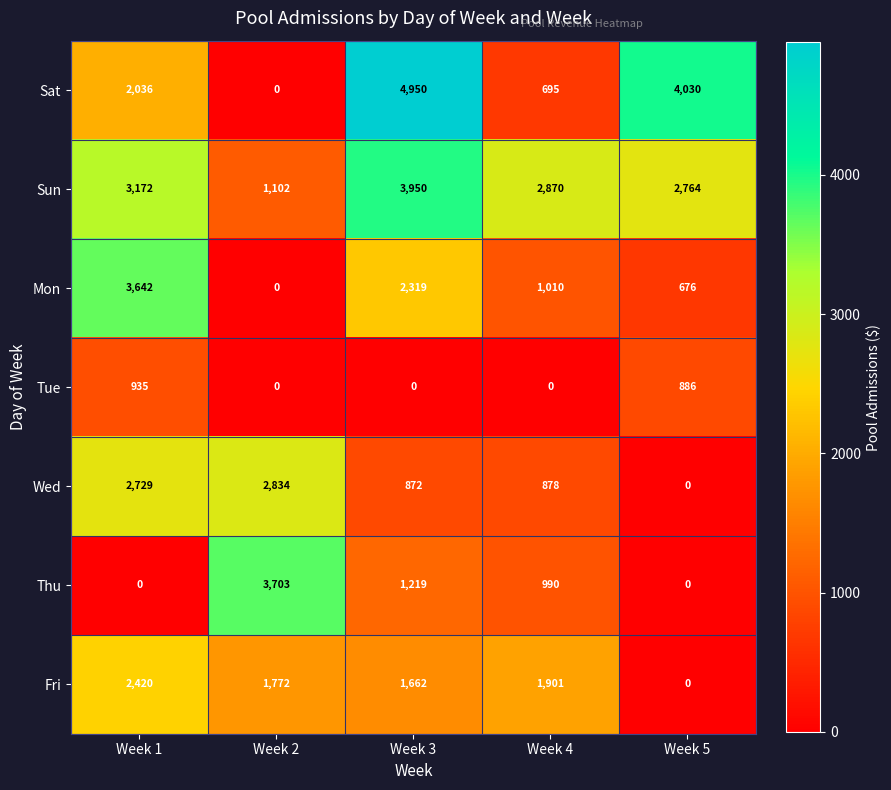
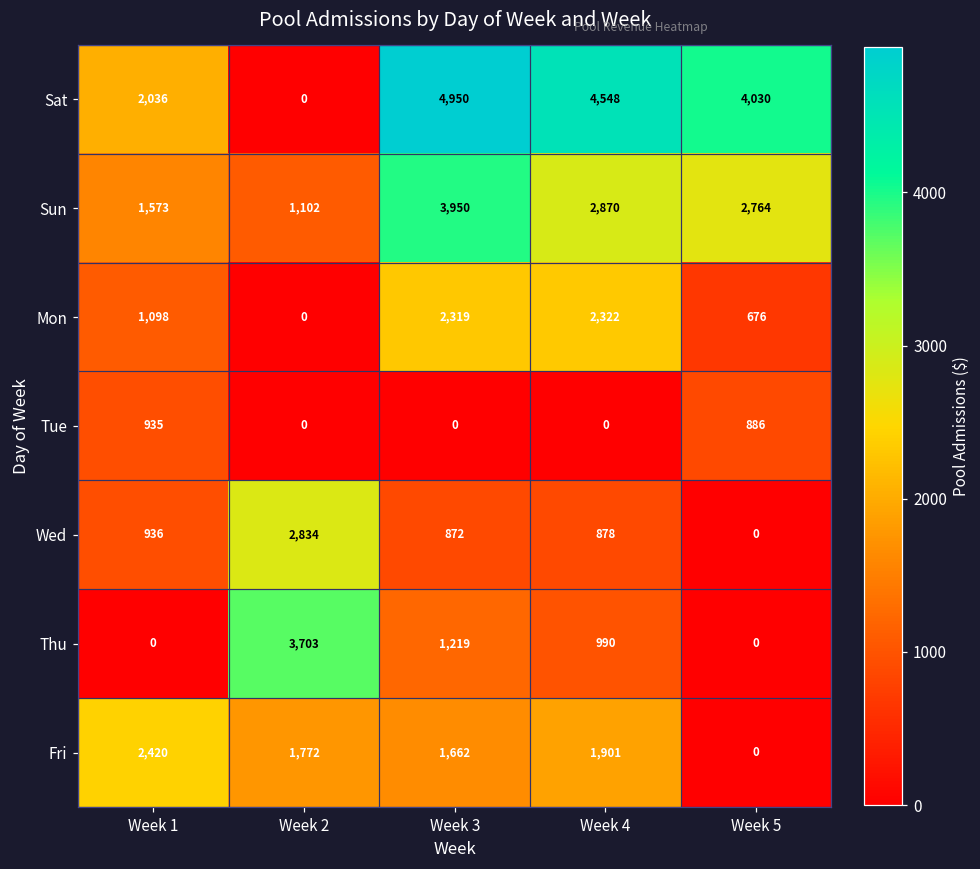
  {
    "Sat": {
      "Week 1": "2,036",
      "Week 2": "0",
      "Week 3": "4,950",
-     "Week 4": "695",
+     "Week 4": "4,548",
      "Week 5": "4,030"
    },
    "Sun": {
-     "Week 1": "3,172",
+     "Week 1": "1,573",
      "Week 2": "1,102",
      "Week 3": "3,950",
      "Week 4": "2,870",
      "Week 5": "2,764"
    },
    "Mon": {
-     "Week 1": "3,642",
+     "Week 1": "1,098",
      "Week 2": "0",
      "Week 3": "2,319",
-     "Week 4": "1,010",
+     "Week 4": "2,322",
      "Week 5": "676"
    },
    "Tue": {
      "Week 1": "935",
      "Week 2": "0",
      "Week 3": "0",
      "Week 4": "0",
      "Week 5": "886"
    },
    "Wed": {
-     "Week 1": "2,729",
+     "Week 1": "936",
      "Week 2": "2,834",
      "Week 3": "872",
      "Week 4": "878",
      "Week 5": "0"
    },
    "Thu": {
      "Week 1": "0",
      "Week 2": "3,703",
      "Week 3": "1,219",
      "Week 4": "990",
      "Week 5": "0"
    },
    "Fri": {
      "Week 1": "2,420",
      "Week 2": "1,772",
      "Week 3": "1,662",
      "Week 4": "1,901",
      "Week 5": "0"
    }
  }
